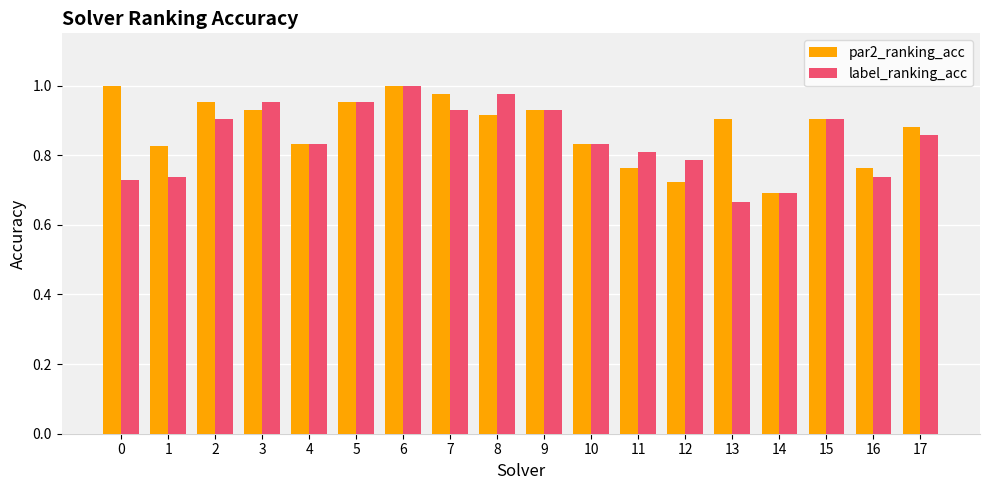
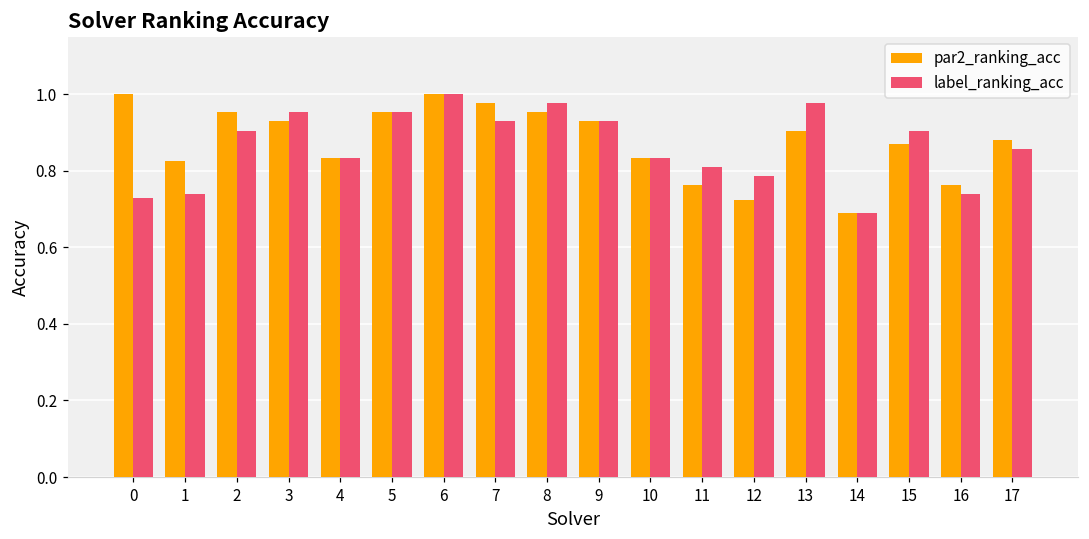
  {
    "par2_ranking_acc": {
      "0": 1.00,
      "1": 0.83,
      "2": 0.95,
      "3": 0.93,
      "4": 0.83,
      "5": 0.95,
      "6": 1.00,
      "7": 0.98,
-     "8": 0.92,
+     "8": 0.95,
      "9": 0.93,
      "10": 0.83,
      "11": 0.76,
      "12": 0.72,
      "13": 0.90,
      "14": 0.69,
-     "15": 0.90,
+     "15": 0.87,
      "16": 0.76,
      "17": 0.88
    },
    "label_ranking_acc": {
      "0": 0.73,
      "1": 0.74,
      "2": 0.90,
      "3": 0.95,
      "4": 0.83,
      "5": 0.95,
      "6": 1.00,
      "7": 0.93,
      "8": 0.98,
      "9": 0.93,
      "10": 0.83,
      "11": 0.81,
      "12": 0.79,
-     "13": 0.67,
+     "13": 0.98,
      "14": 0.69,
      "15": 0.90,
      "16": 0.74,
      "17": 0.86
    }
  }
